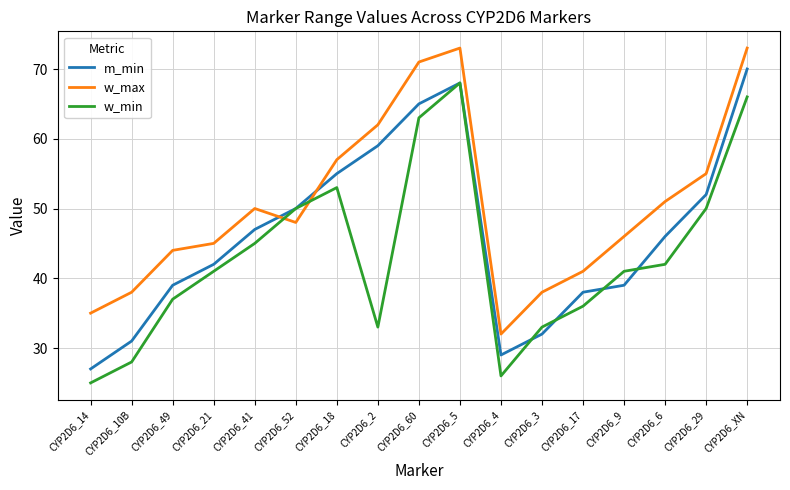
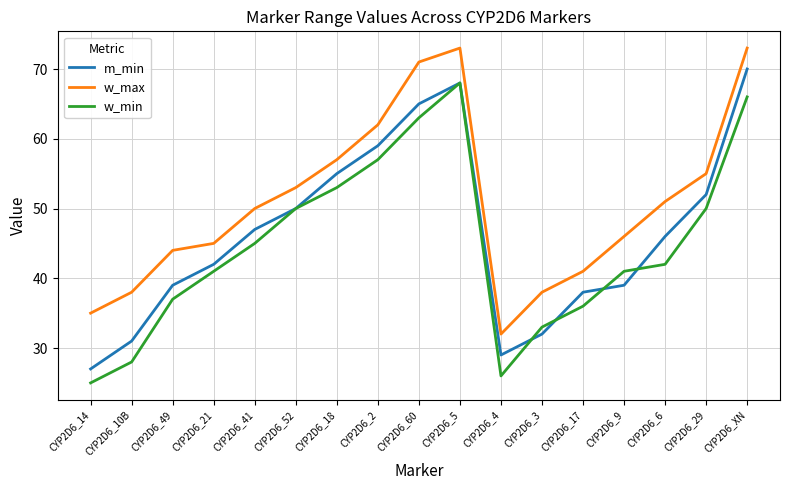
  {
    "m_min": {
      "CYP2D6_14": 27,
      "CYP2D6_10B": 31,
      "CYP2D6_49": 39,
      "CYP2D6_21": 42,
      "CYP2D6_41": 47,
      "CYP2D6_18": 55,
      "CYP2D6_2": 59,
      "CYP2D6_60": 65,
      "CYP2D6_4": 29,
      "CYP2D6_3": 32,
      "CYP2D6_17": 38,
      "CYP2D6_9": 39,
      "CYP2D6_6": 46,
      "CYP2D6_29": 52,
      "CYP2D6_XN": 70
    },
    "w_max": {
      "CYP2D6_14": 35,
      "CYP2D6_10B": 38,
      "CYP2D6_49": 44,
      "CYP2D6_21": 45,
      "CYP2D6_41": 50,
-     "CYP2D6_52": 48,
+     "CYP2D6_52": 53,
      "CYP2D6_18": 57,
      "CYP2D6_2": 62,
      "CYP2D6_60": 71,
      "CYP2D6_5": 73,
      "CYP2D6_4": 32,
      "CYP2D6_3": 38,
      "CYP2D6_17": 41,
      "CYP2D6_9": 46,
      "CYP2D6_6": 51,
      "CYP2D6_29": 55,
      "CYP2D6_XN": 73
    },
    "w_min": {
      "CYP2D6_14": 25,
      "CYP2D6_10B": 28,
      "CYP2D6_49": 37,
      "CYP2D6_21": 41,
      "CYP2D6_41": 45,
      "CYP2D6_18": 53,
-     "CYP2D6_2": 33,
+     "CYP2D6_2": 57,
      "CYP2D6_60": 63,
      "CYP2D6_4": 26,
      "CYP2D6_3": 33,
      "CYP2D6_17": 36,
      "CYP2D6_9": 41,
      "CYP2D6_6": 42,
      "CYP2D6_29": 50,
      "CYP2D6_XN": 66
    }
  }
